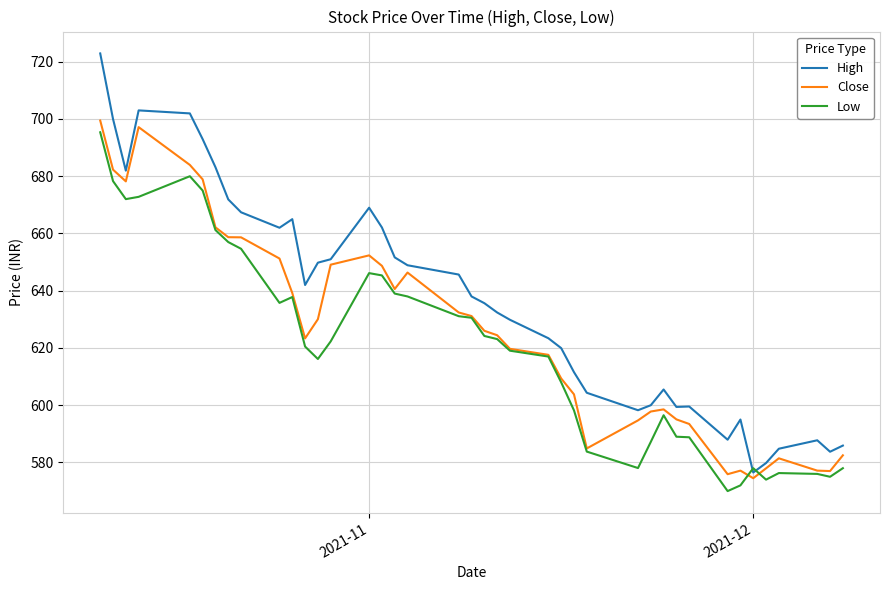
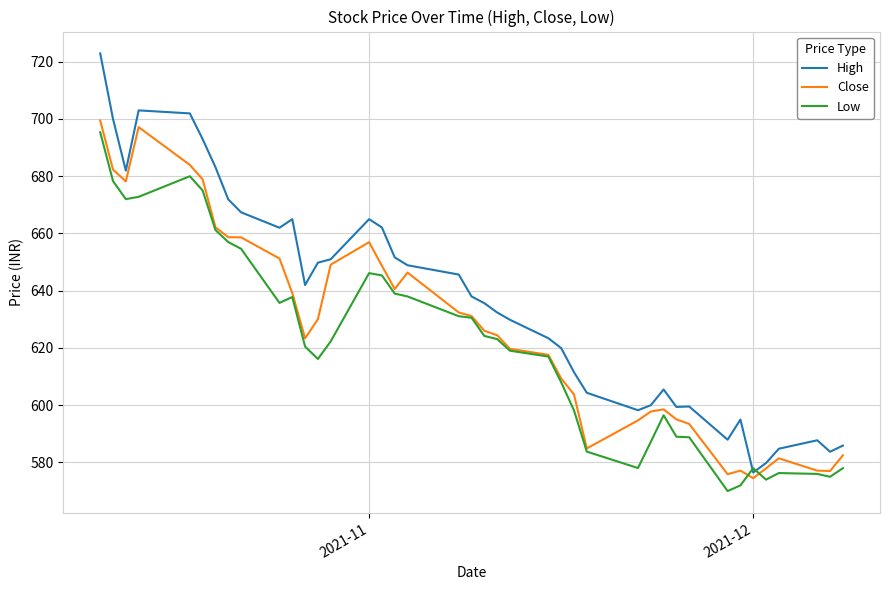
  {
    "High": {
-     "2021-11": 669,
+     "2021-11": 665,
      "2021-12": 577
    },
    "Close": {
-     "2021-11": 652,
+     "2021-11": 657,
      "2021-12": 575
    },
    "Low": {
      "2021-11": 646,
      "2021-12": 578
    }
  }
